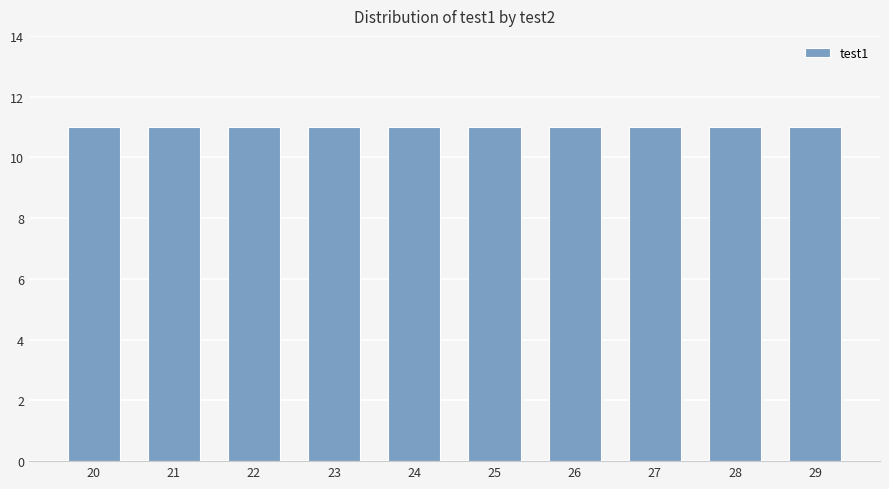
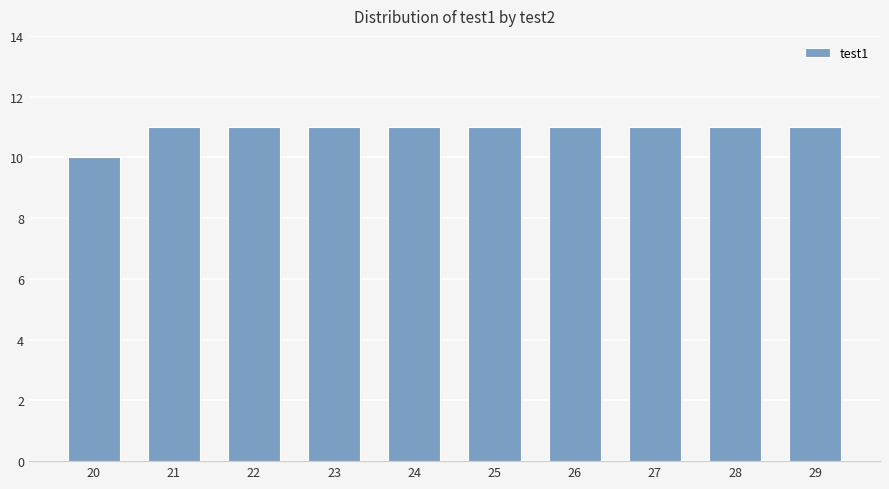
  {
-   "20": 11,
+   "20": 10,
    "21": 11,
    "22": 11,
    "23": 11,
    "24": 11,
    "25": 11,
    "26": 11,
    "27": 11,
    "28": 11,
    "29": 11
  }
